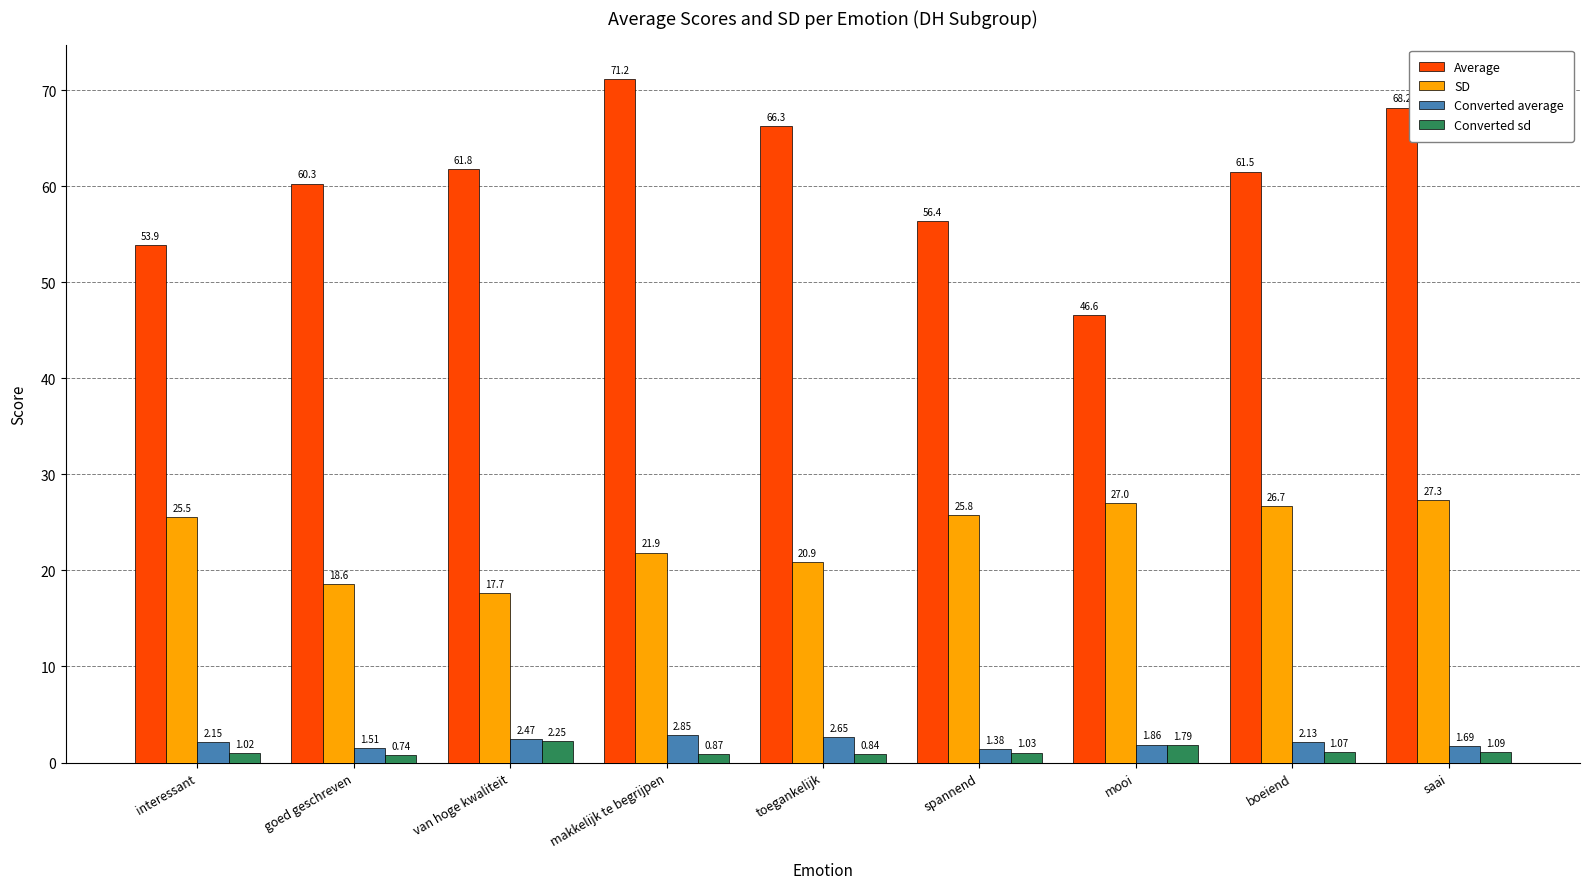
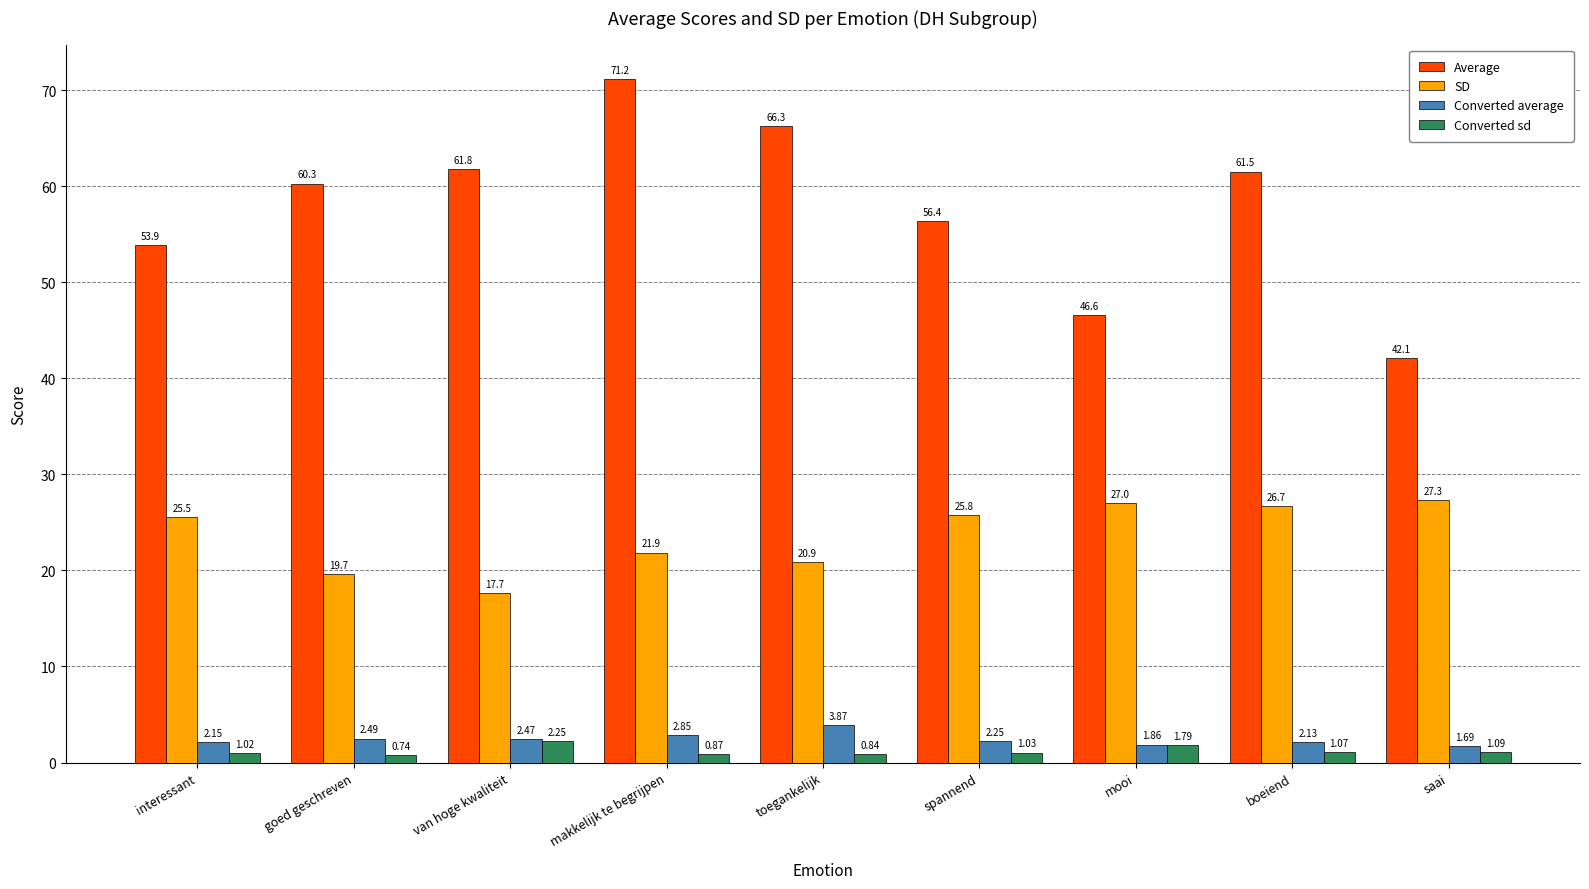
  {
    "Average": {
-     "saai": 68
+     "saai": 42
    },
    "SD": {
      "interessant": 25.5,
-     "goed geschreven": 18.6,
+     "goed geschreven": 19.7,
      "van hoge kwaliteit": 17.7,
      "makkelijk te begrijpen": 21.9,
      "toegankelijk": 20.9,
      "spannend": 25.8,
      "mooi": 27.0,
      "boeiend": 26.7,
      "saai": 27.3
    },
    "Converted average": {
      "interessant": 2.15,
-     "goed geschreven": 1.51,
+     "goed geschreven": 2.49,
      "van hoge kwaliteit": 2.47,
      "makkelijk te begrijpen": 2.85,
-     "toegankelijk": 2.65,
-     "spannend": 1.38,
+     "toegankelijk": 3.87,
+     "spannend": 2.25,
      "mooi": 1.86,
      "boeiend": 2.13,
      "saai": 1.69
    },
    "Converted sd": {
      "interessant": 1.02,
      "goed geschreven": 0.74,
      "van hoge kwaliteit": 2.25,
      "makkelijk te begrijpen": 0.87,
      "toegankelijk": 0.84,
      "spannend": 1.03,
      "mooi": 1.79,
      "boeiend": 1.07,
      "saai": 1.09
    }
  }
